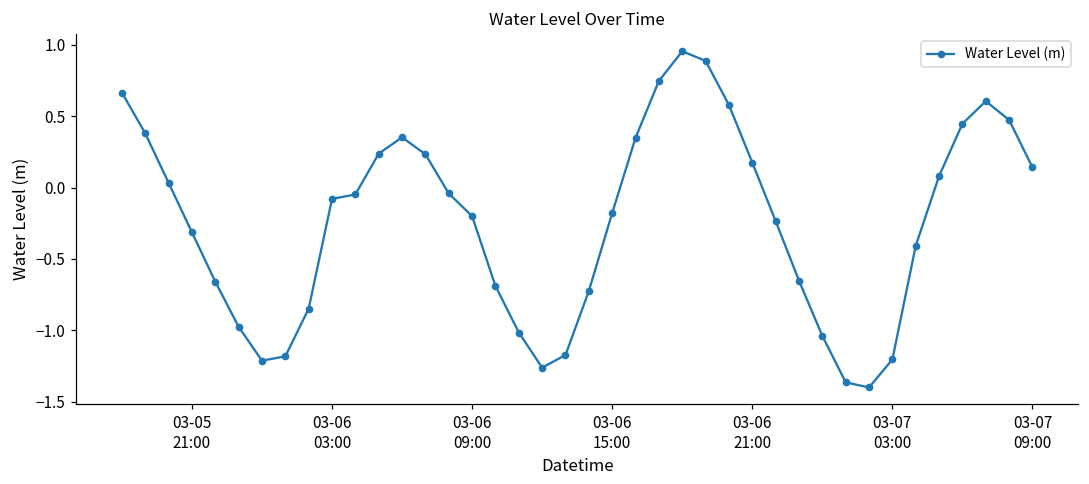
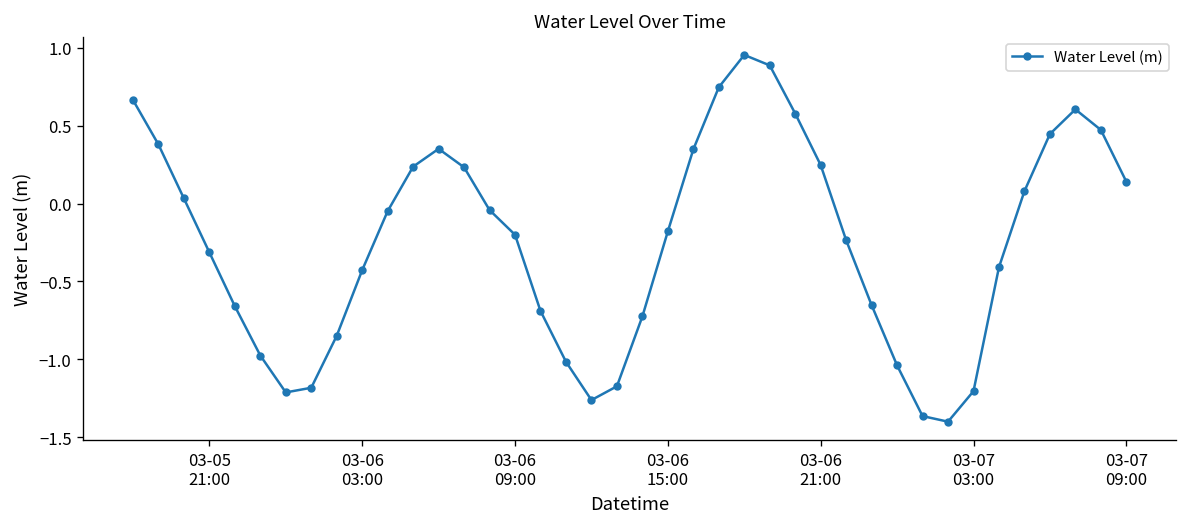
  {
    "03-05 21:00": -0.31,
-   "03-06 03:00": -0.08,
+   "03-06 03:00": -0.43,
    "03-06 09:00": -0.20,
    "03-06 15:00": -0.18,
-   "03-06 21:00": 0.17,
+   "03-06 21:00": 0.25,
    "03-07 03:00": -1.21,
    "03-07 09:00": 0.14
  }
